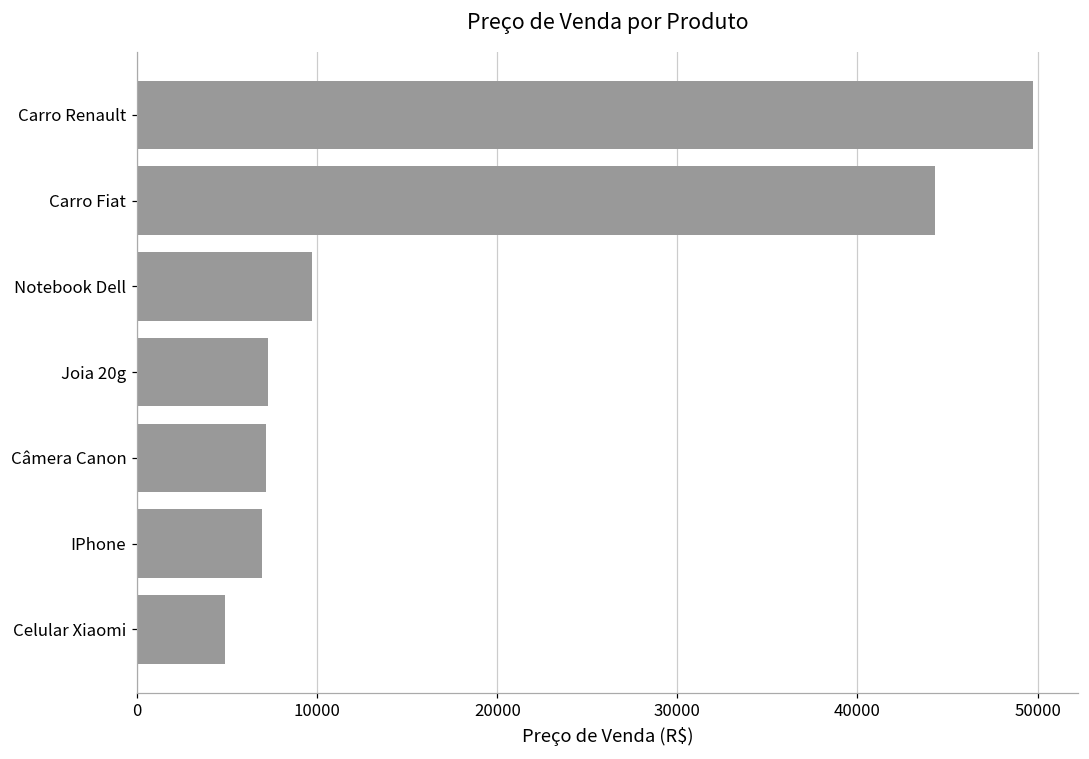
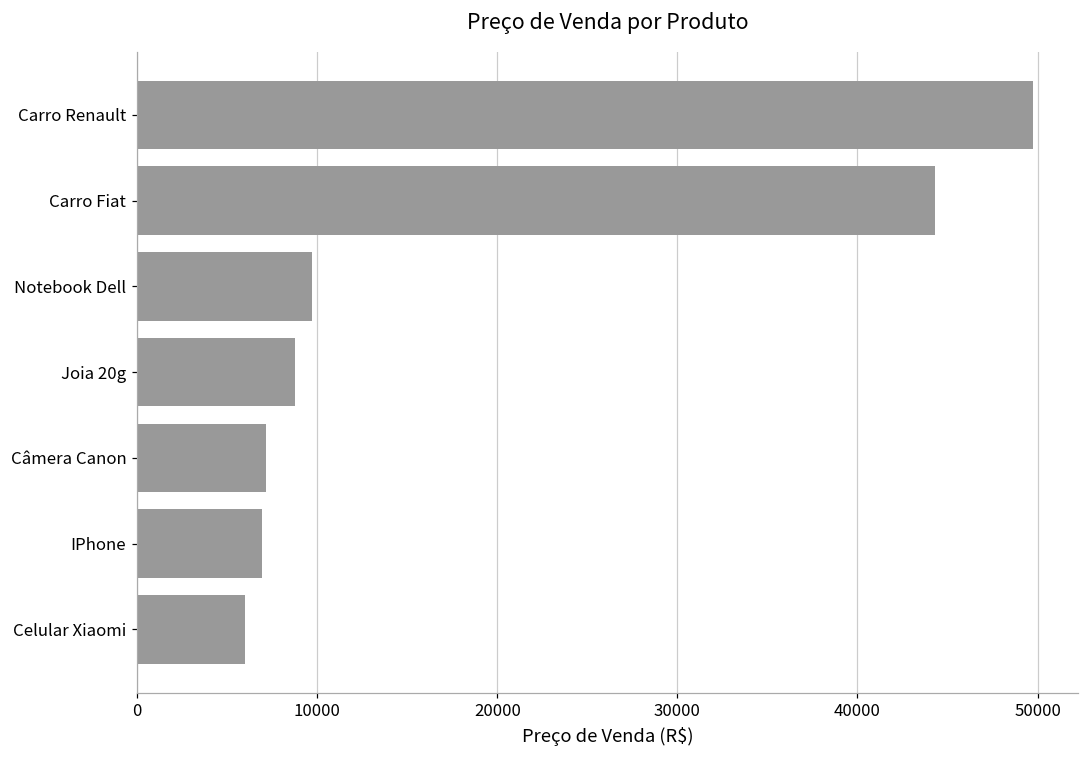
  {
    "Carro Renault": 49800,
    "Carro Fiat": 44300,
    "Notebook Dell": 9700,
-   "Joia 20g": 7200,
+   "Joia 20g": 8800,
    "Câmera Canon": 7100,
    "IPhone": 6900,
-   "Celular Xiaomi": 4900
+   "Celular Xiaomi": 6000
  }
